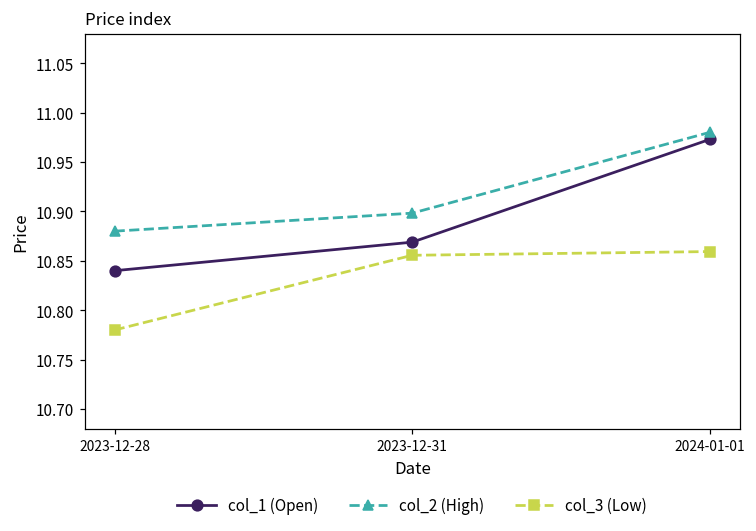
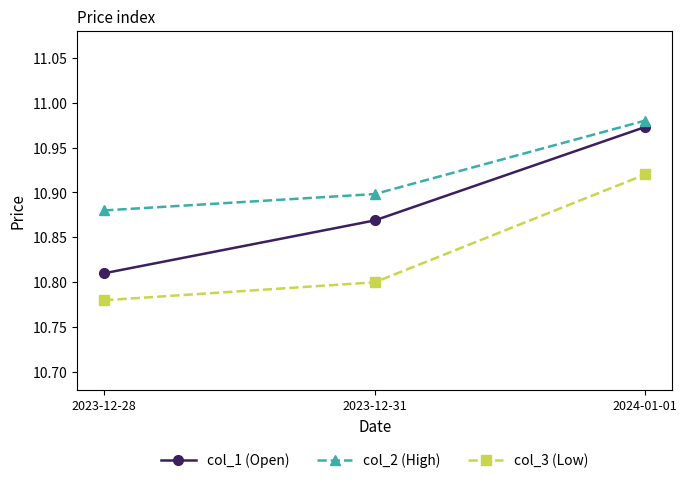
  {
    "col_1 (Open)": {
-     "2023-12-28": 10.84,
+     "2023-12-28": 10.81,
      "2023-12-31": 10.87,
      "2024-01-01": 10.97
    },
    "col_2 (High)": {
      "2023-12-28": 10.88,
      "2023-12-31": 10.90,
      "2024-01-01": 10.98
    },
    "col_3 (Low)": {
      "2023-12-28": 10.78,
-     "2023-12-31": 10.86,
-     "2024-01-01": 10.86
+     "2023-12-31": 10.80,
+     "2024-01-01": 10.92
    }
  }
